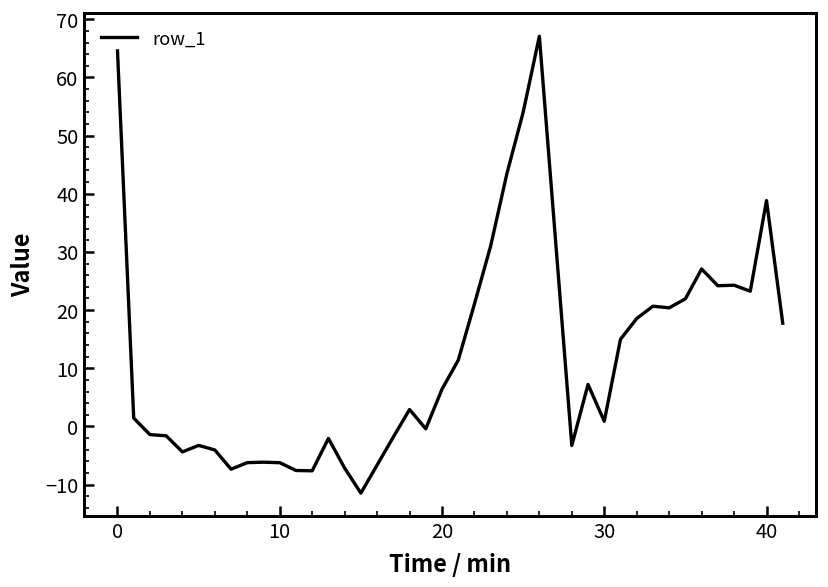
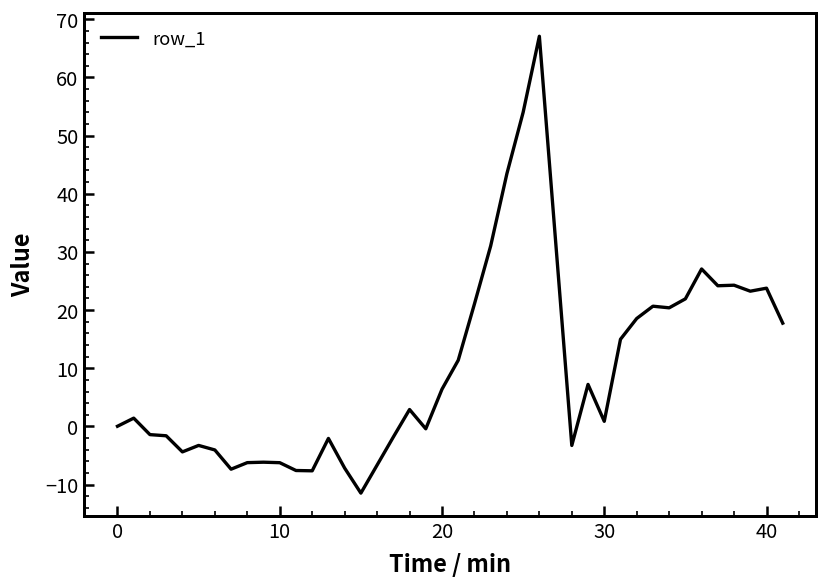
  {
-   "0": 65,
+   "0": 0,
    "10": -6,
    "20": 6,
    "30": 1,
-   "40": 39
+   "40": 24
  }
